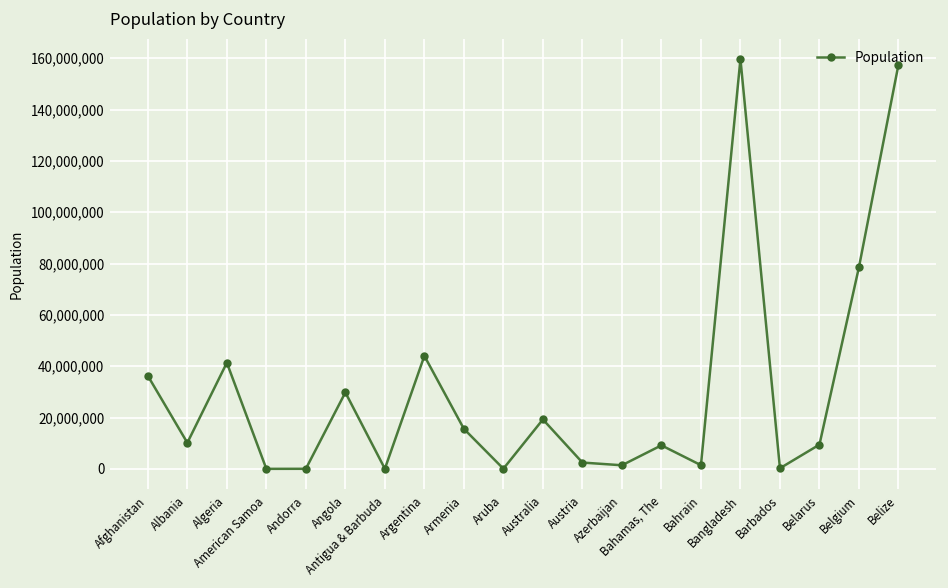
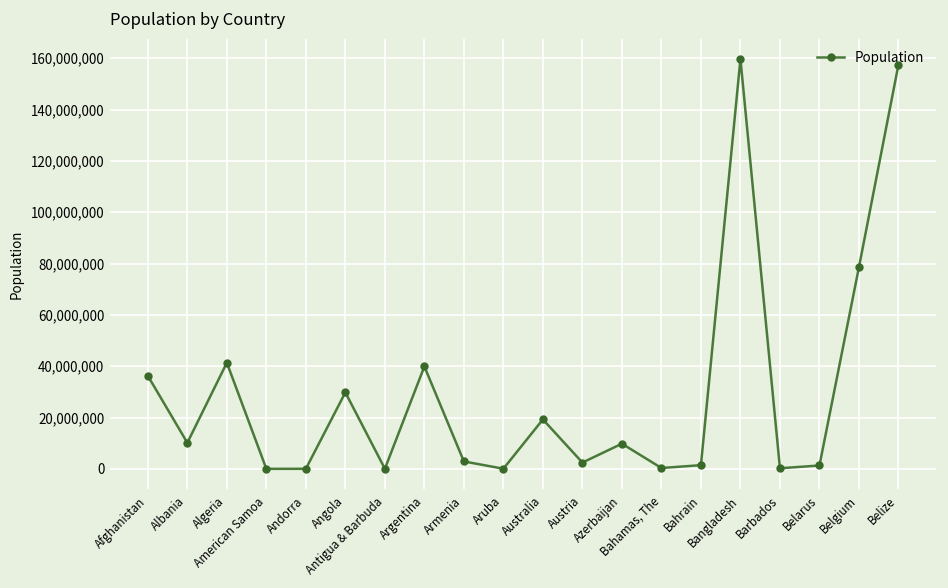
  {
    "Afghanistan": "36,000,000",
    "Albania": "10,000,000",
    "Algeria": "41,000,000",
    "American Samoa": "0",
    "Andorra": "0",
    "Angola": "30,000,000",
    "Antigua & Barbuda": "0",
-   "Argentina": "44,000,000",
-   "Armenia": "16,000,000",
+   "Argentina": "40,000,000",
+   "Armenia": "3,000,000",
    "Aruba": "0",
    "Australia": "19,000,000",
    "Austria": "3,000,000",
-   "Azerbaijan": "1,000,000",
-   "Bahamas, The": "9,000,000",
+   "Azerbaijan": "10,000,000",
+   "Bahamas, The": "0",
    "Bahrain": "1,000,000",
    "Bangladesh": "160,000,000",
    "Barbados": "0",
-   "Belarus": "9,000,000",
+   "Belarus": "1,000,000",
    "Belgium": "79,000,000",
    "Belize": "157,000,000"
  }
